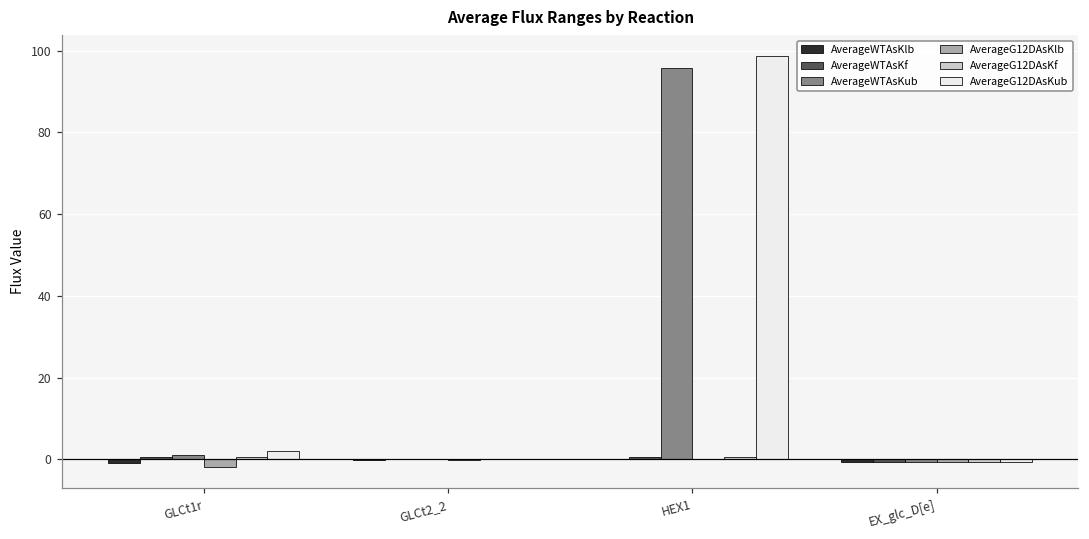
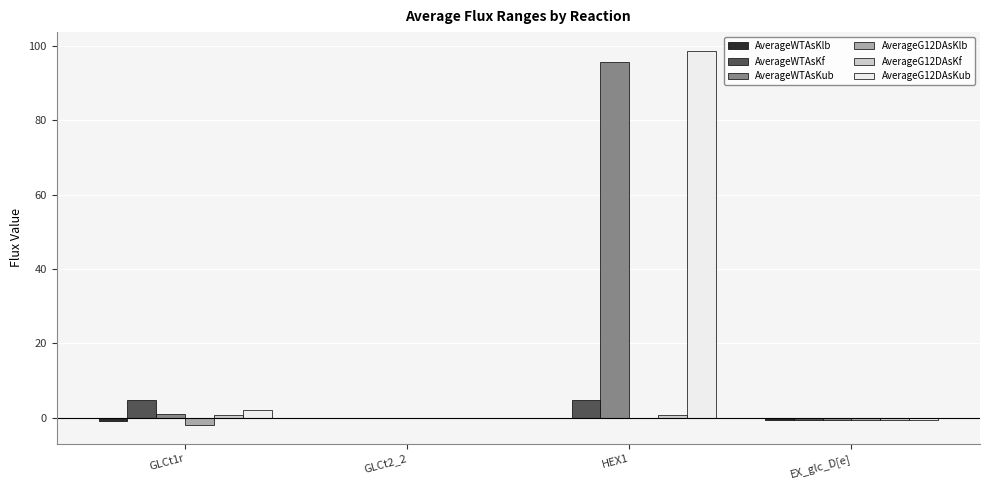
  {
    "AverageWTAsKlb": {
      "GLCt1r": -1,
      "HEX1": 0
    },
    "AverageWTAsKf": {
-     "GLCt1r": 1,
+     "GLCt1r": 5,
      "GLCt2_2": 0,
-     "HEX1": 1
+     "HEX1": 5
    }
  }
